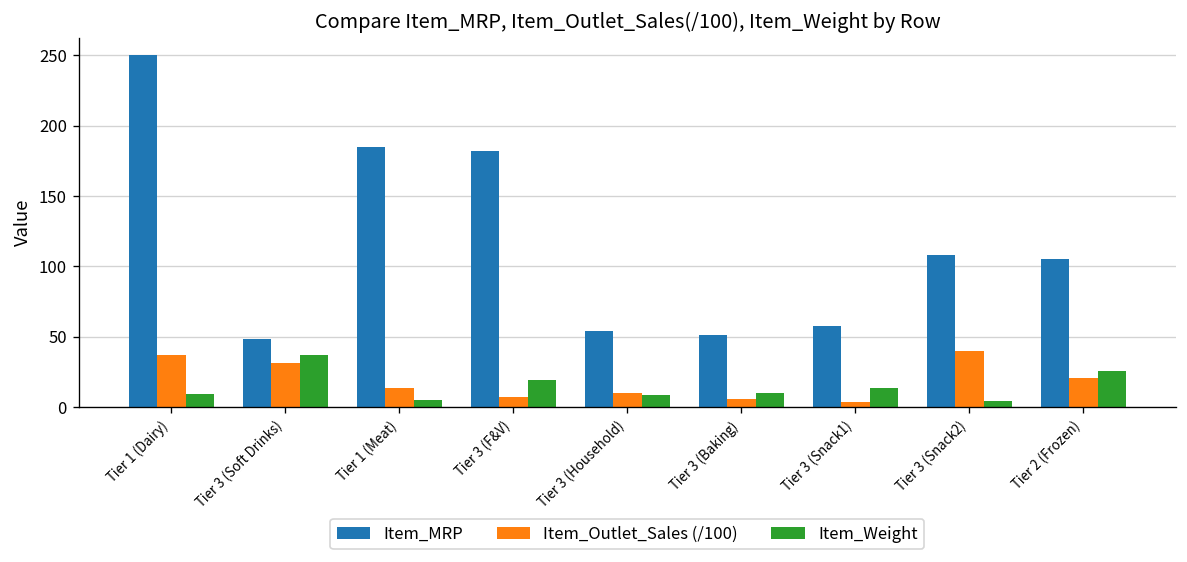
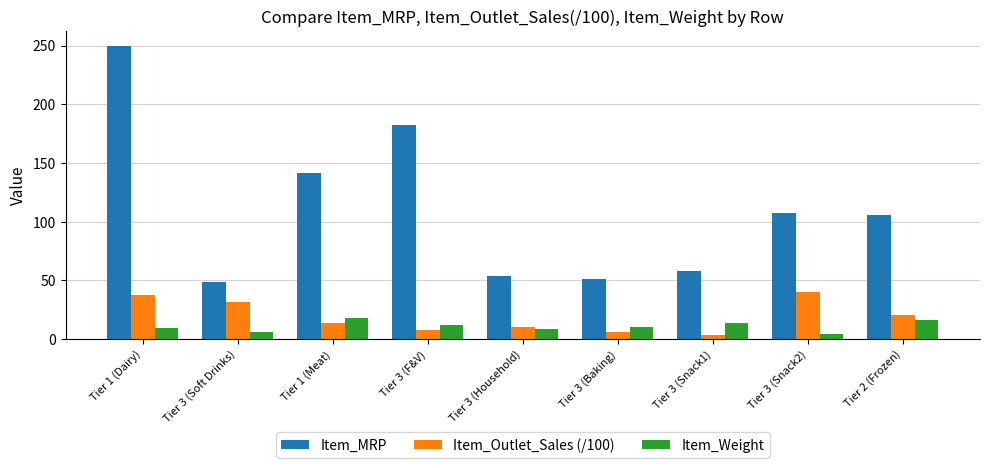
  {
    "Item_MRP": {
      "Tier 1 (Dairy)": 250,
      "Tier 3 (Soft Drinks)": 48,
-     "Tier 1 (Meat)": 184,
+     "Tier 1 (Meat)": 142,
      "Tier 3 (F&V)": 182,
      "Tier 3 (Household)": 54,
      "Tier 3 (Baking)": 51,
      "Tier 3 (Snack1)": 58,
      "Tier 3 (Snack2)": 108,
      "Tier 2 (Frozen)": 105
    },
    "Item_Outlet_Sales (/100)": {
      "Tier 1 (Dairy)": 37,
      "Tier 3 (Soft Drinks)": 32,
      "Tier 1 (Meat)": 14,
      "Tier 3 (F&V)": 7,
      "Tier 3 (Household)": 10,
      "Tier 3 (Baking)": 6,
      "Tier 3 (Snack1)": 3,
      "Tier 3 (Snack2)": 40,
      "Tier 2 (Frozen)": 20
    },
    "Item_Weight": {
      "Tier 1 (Dairy)": 9,
-     "Tier 3 (Soft Drinks)": 37,
-     "Tier 1 (Meat)": 5,
-     "Tier 3 (F&V)": 19,
+     "Tier 3 (Soft Drinks)": 6,
+     "Tier 1 (Meat)": 18,
+     "Tier 3 (F&V)": 12,
      "Tier 3 (Household)": 9,
      "Tier 3 (Baking)": 10,
      "Tier 3 (Snack1)": 14,
      "Tier 3 (Snack2)": 4,
-     "Tier 2 (Frozen)": 26
+     "Tier 2 (Frozen)": 16
    }
  }
